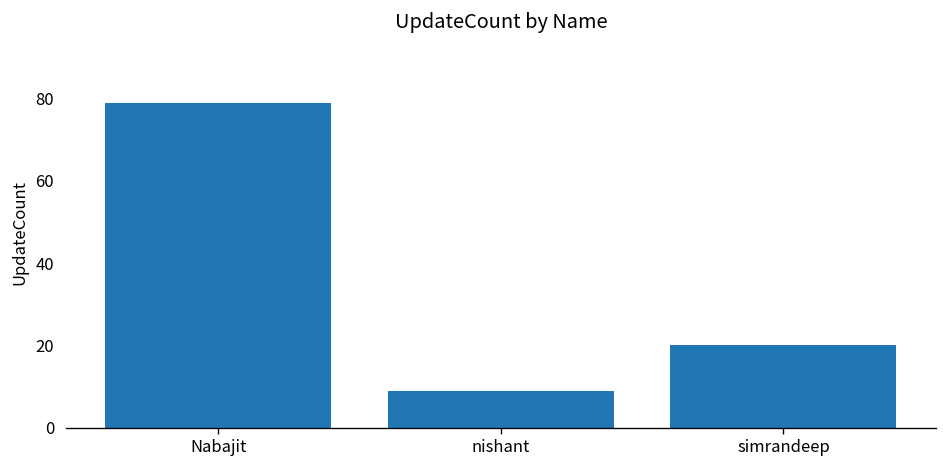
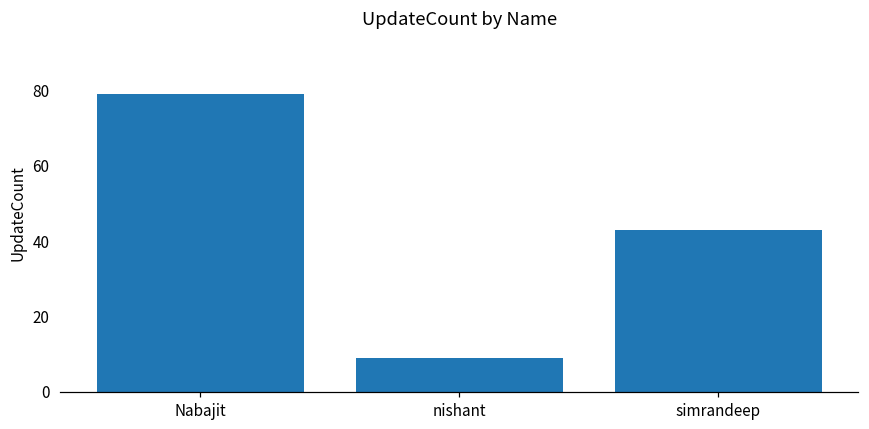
  {
    "Nabajit": 79,
    "nishant": 9,
-   "simrandeep": 20
+   "simrandeep": 43
  }
